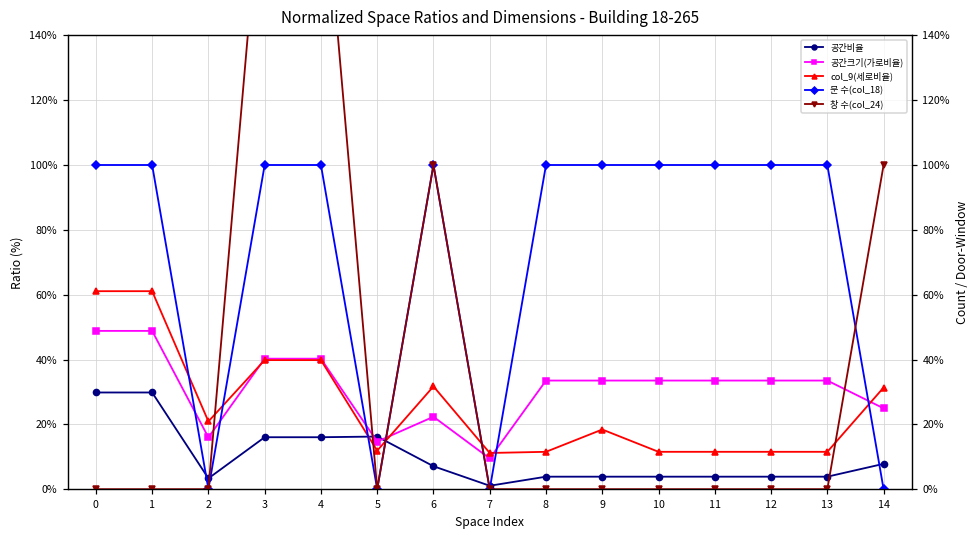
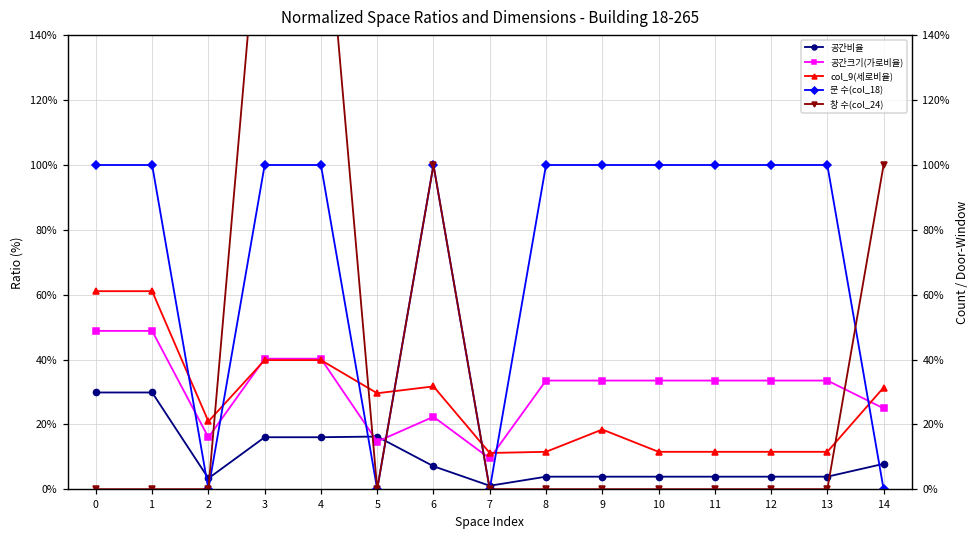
  {
    "공간비율": {
      "0": "30%",
      "1": "30%",
      "2": "3%",
      "3": "16%",
      "4": "16%",
      "5": "16%",
      "6": "7%",
      "7": "1%",
      "8": "4%",
      "9": "4%",
      "10": "4%",
      "11": "4%",
      "12": "4%",
      "13": "4%",
      "14": "8%"
    },
    "공간크기(가로비율)": {
      "0": "49%",
      "1": "49%",
      "2": "16%",
      "5": "15%",
      "6": "22%",
      "7": "9%",
      "8": "34%",
      "9": "34%",
      "10": "34%",
      "11": "34%",
      "12": "34%",
      "13": "34%",
      "14": "25%"
    },
    "col_9(세로비율)": {
      "0": "61%",
      "1": "61%",
      "2": "21%",
-     "5": "12%",
+     "5": "30%",
      "6": "32%",
      "7": "11%",
      "8": "12%",
      "9": "18%",
      "10": "12%",
      "11": "12%",
      "12": "12%",
      "13": "12%",
      "14": "31%"
    },
    "문 수(col_18)": {
      "0": "100%",
      "1": "100%",
      "3": "100%",
      "4": "100%",
      "8": "100%",
      "9": "100%",
      "10": "100%",
      "11": "100%",
      "12": "100%",
      "13": "100%",
      "14": "0%"
    },
    "창 수(col_24)": {
      "0": "0%",
      "1": "0%",
      "8": "0%",
      "9": "0%",
      "10": "0%",
      "11": "0%",
      "12": "0%",
      "13": "0%",
      "14": "100%"
    }
  }
